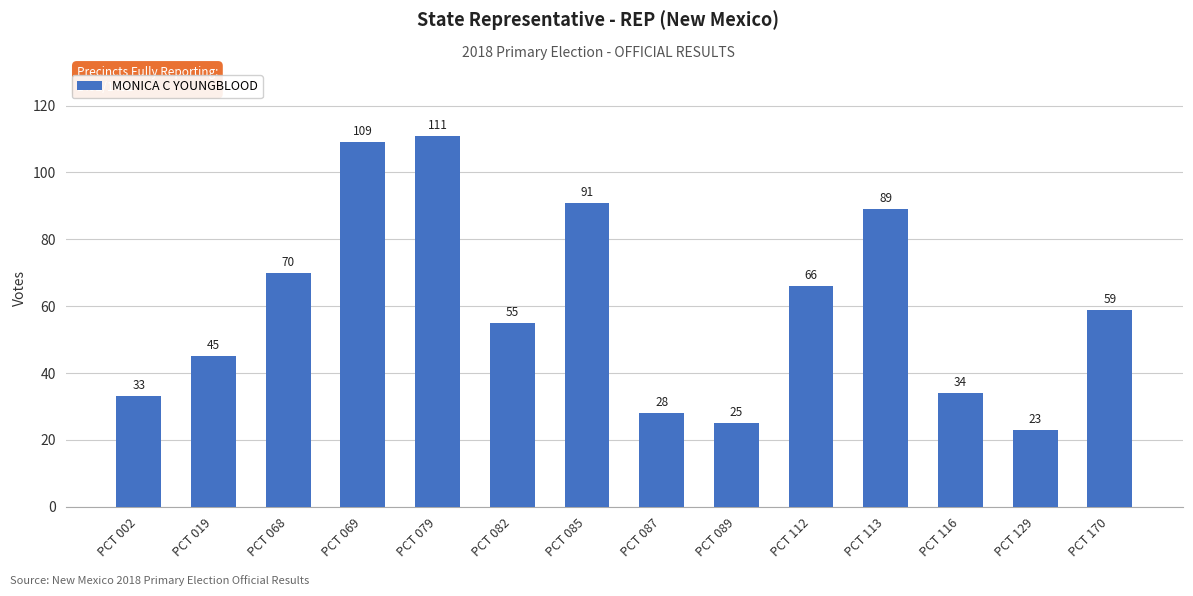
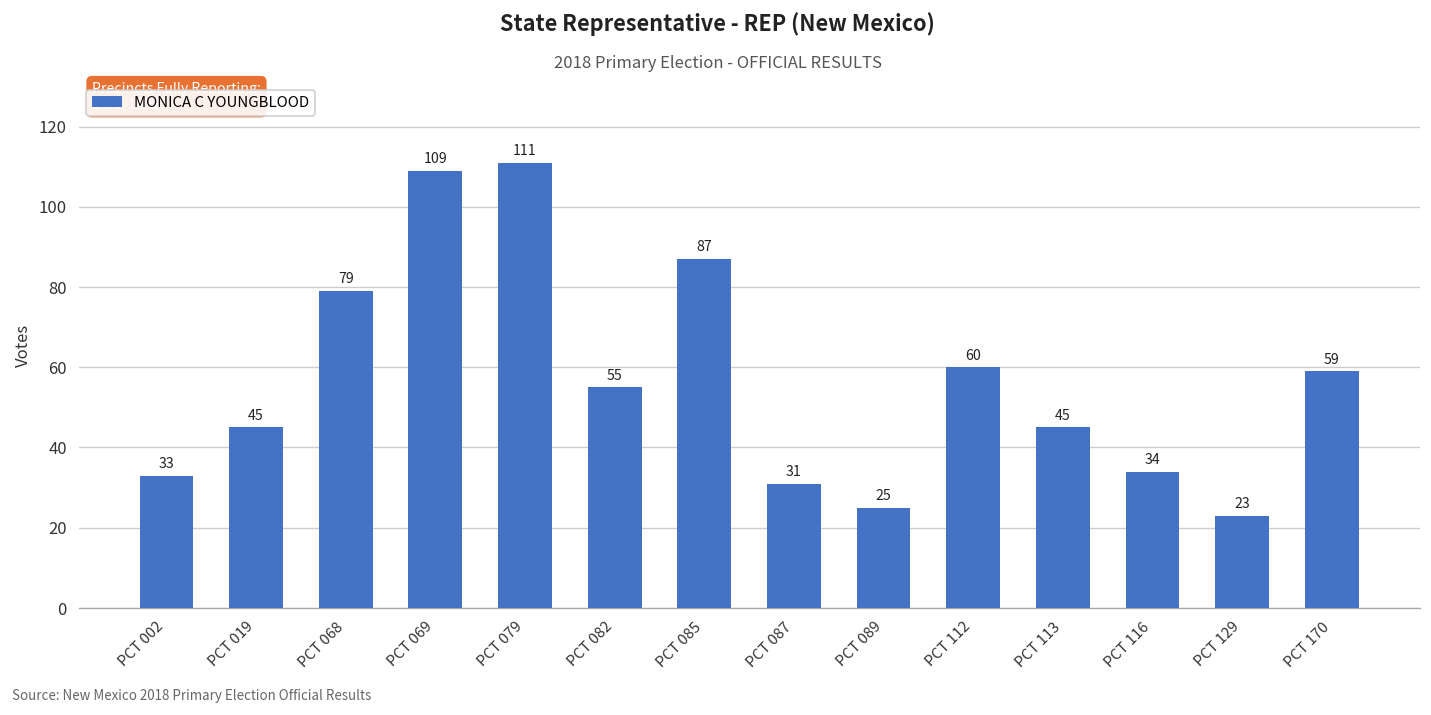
  {
    "PCT 002": 33,
    "PCT 019": 45,
-   "PCT 068": 70,
+   "PCT 068": 79,
    "PCT 069": 109,
    "PCT 079": 111,
    "PCT 082": 55,
-   "PCT 085": 91,
-   "PCT 087": 28,
+   "PCT 085": 87,
+   "PCT 087": 31,
    "PCT 089": 25,
-   "PCT 112": 66,
-   "PCT 113": 89,
+   "PCT 112": 60,
+   "PCT 113": 45,
    "PCT 116": 34,
    "PCT 129": 23,
    "PCT 170": 59
  }
